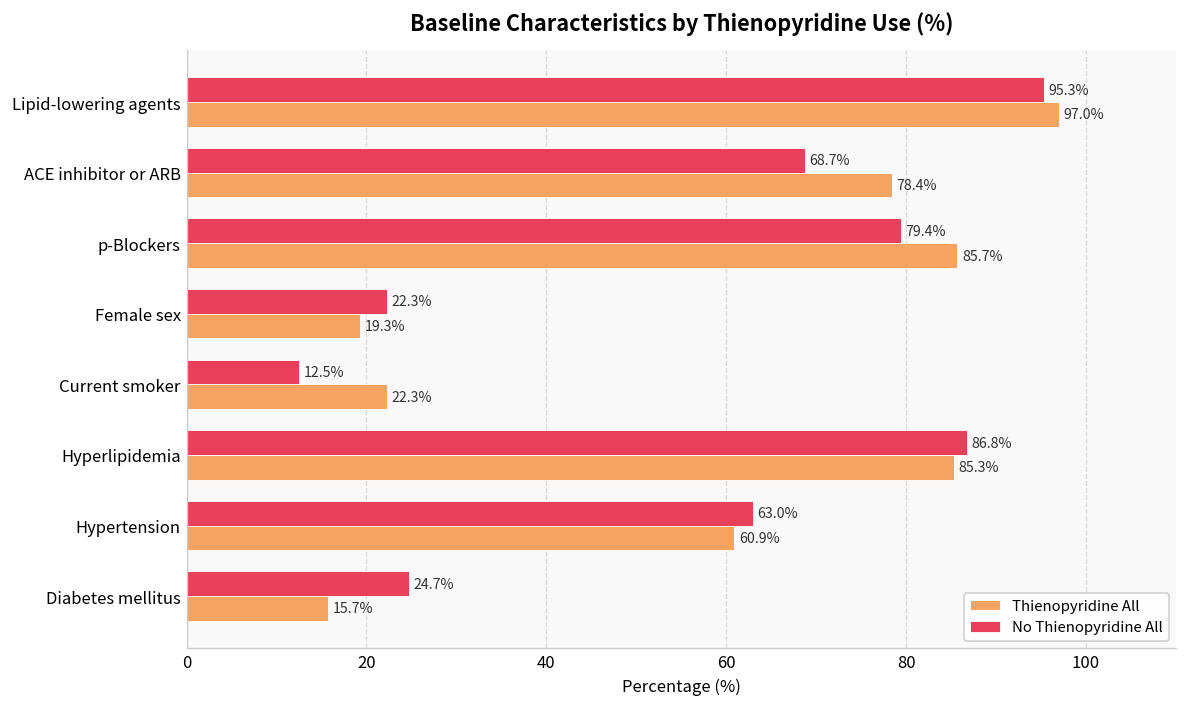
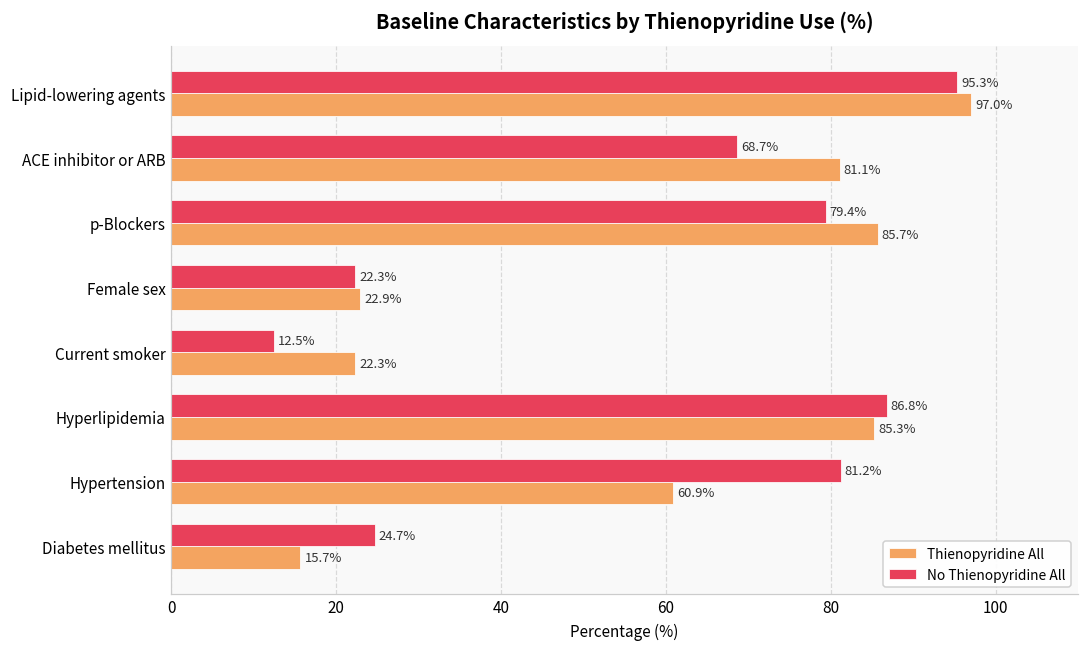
  {
    "Thienopyridine All": {
      "Lipid-lowering agents": "97.0%",
-     "ACE inhibitor or ARB": "78.4%",
+     "ACE inhibitor or ARB": "81.1%",
      "p-Blockers": "85.7%",
-     "Female sex": "19.3%",
+     "Female sex": "22.9%",
      "Current smoker": "22.3%",
      "Hyperlipidemia": "85.3%",
      "Hypertension": "60.9%",
      "Diabetes mellitus": "15.7%"
    },
    "No Thienopyridine All": {
      "Lipid-lowering agents": "95.3%",
      "ACE inhibitor or ARB": "68.7%",
      "p-Blockers": "79.4%",
      "Female sex": "22.3%",
      "Current smoker": "12.5%",
      "Hyperlipidemia": "86.8%",
-     "Hypertension": "63.0%",
+     "Hypertension": "81.2%",
      "Diabetes mellitus": "24.7%"
    }
  }
